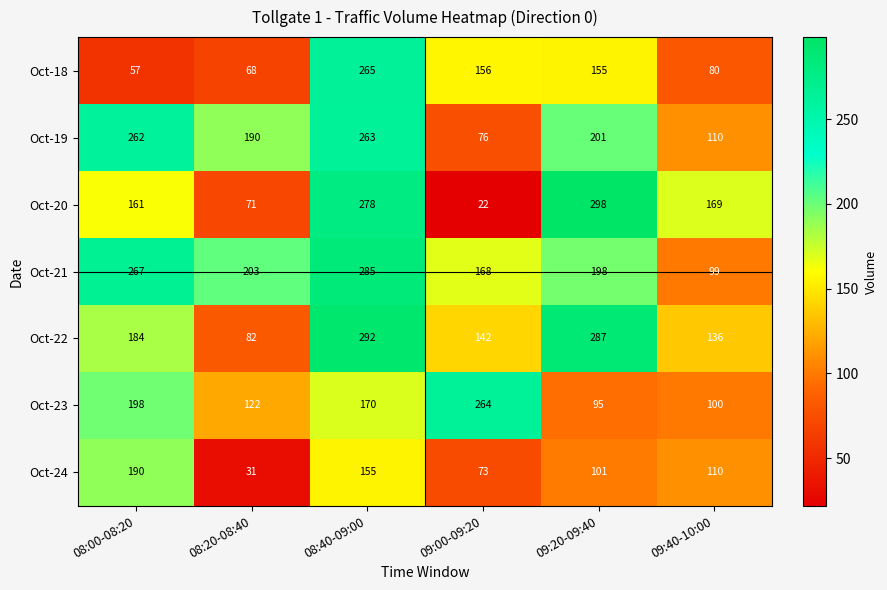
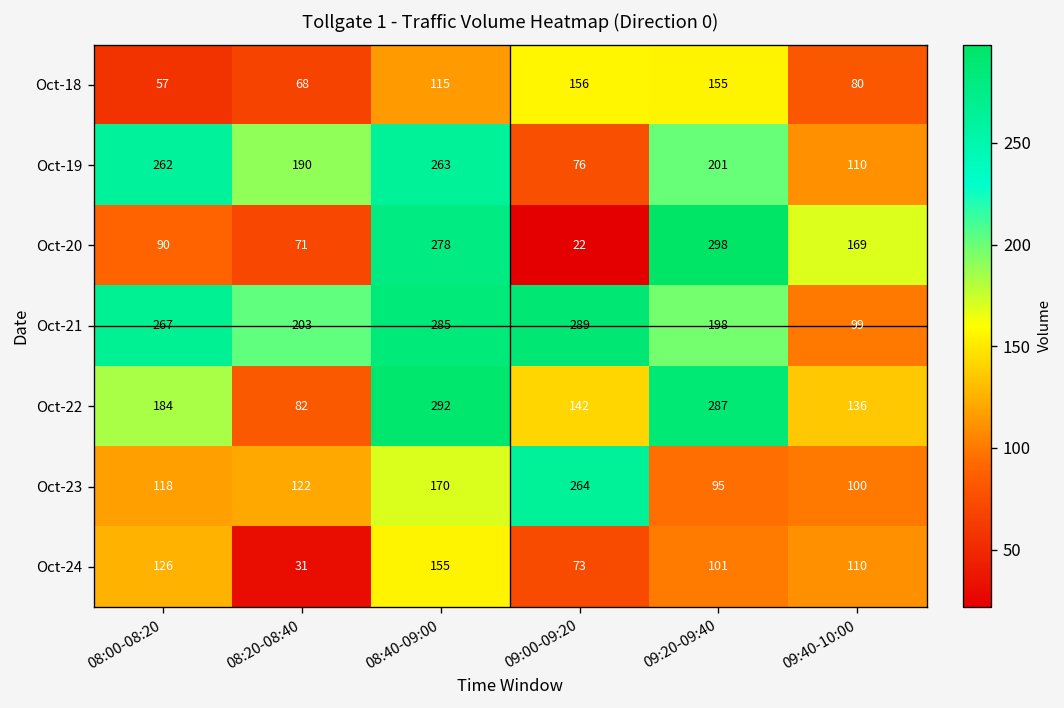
  {
    "Oct-18": {
      "08:00-08:20": 57,
      "08:20-08:40": 68,
-     "08:40-09:00": 265,
+     "08:40-09:00": 115,
      "09:00-09:20": 156,
      "09:20-09:40": 155,
      "09:40-10:00": 80
    },
    "Oct-19": {
      "08:00-08:20": 262,
      "08:20-08:40": 190,
      "08:40-09:00": 263,
      "09:00-09:20": 76,
      "09:20-09:40": 201,
      "09:40-10:00": 110
    },
    "Oct-20": {
-     "08:00-08:20": 161,
+     "08:00-08:20": 90,
      "08:20-08:40": 71,
      "08:40-09:00": 278,
      "09:00-09:20": 22,
      "09:20-09:40": 298,
      "09:40-10:00": 169
    },
    "Oct-21": {
      "08:00-08:20": 267,
      "08:20-08:40": 203,
      "08:40-09:00": 285,
-     "09:00-09:20": 168,
+     "09:00-09:20": 289,
      "09:20-09:40": 198,
      "09:40-10:00": 99
    },
    "Oct-22": {
      "08:00-08:20": 184,
      "08:20-08:40": 82,
      "08:40-09:00": 292,
      "09:00-09:20": 142,
      "09:20-09:40": 287,
      "09:40-10:00": 136
    },
    "Oct-23": {
-     "08:00-08:20": 198,
+     "08:00-08:20": 118,
      "08:20-08:40": 122,
      "08:40-09:00": 170,
      "09:00-09:20": 264,
      "09:20-09:40": 95,
      "09:40-10:00": 100
    },
    "Oct-24": {
-     "08:00-08:20": 190,
+     "08:00-08:20": 126,
      "08:20-08:40": 31,
      "08:40-09:00": 155,
      "09:00-09:20": 73,
      "09:20-09:40": 101,
      "09:40-10:00": 110
    }
  }
